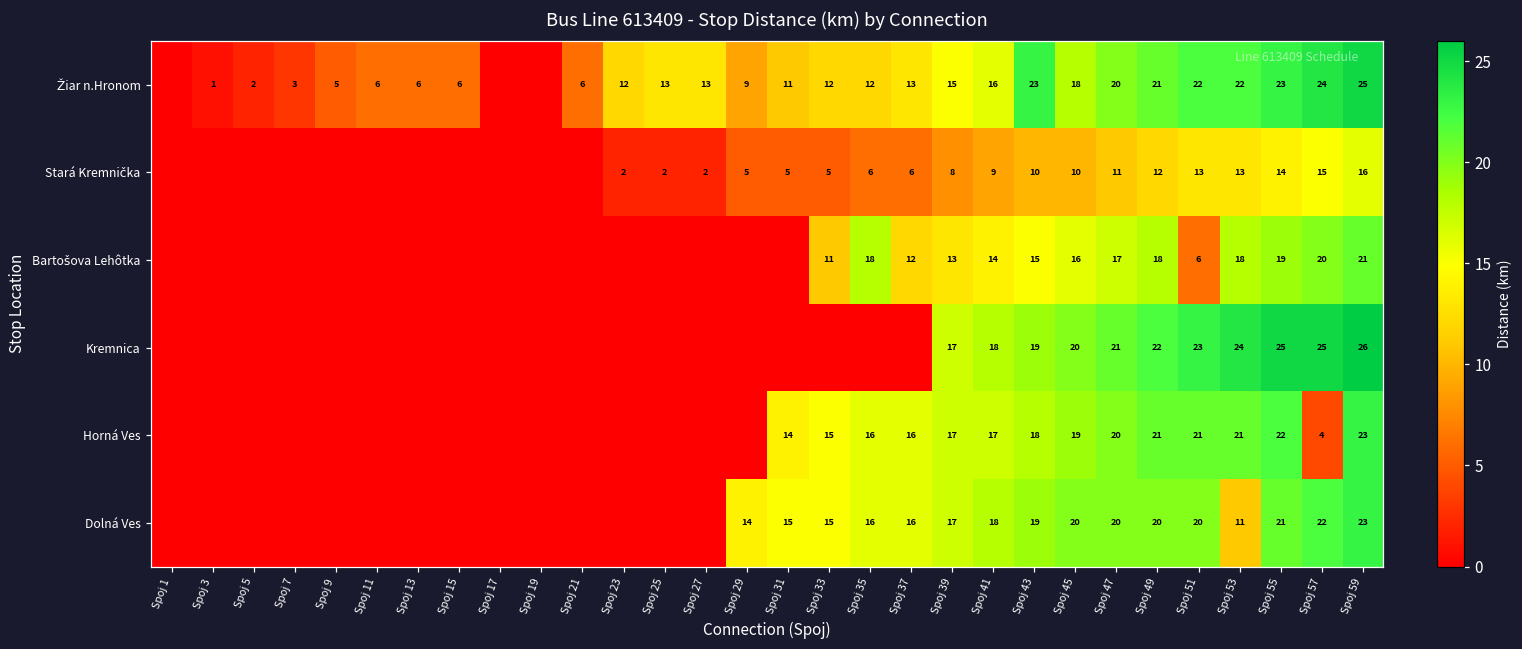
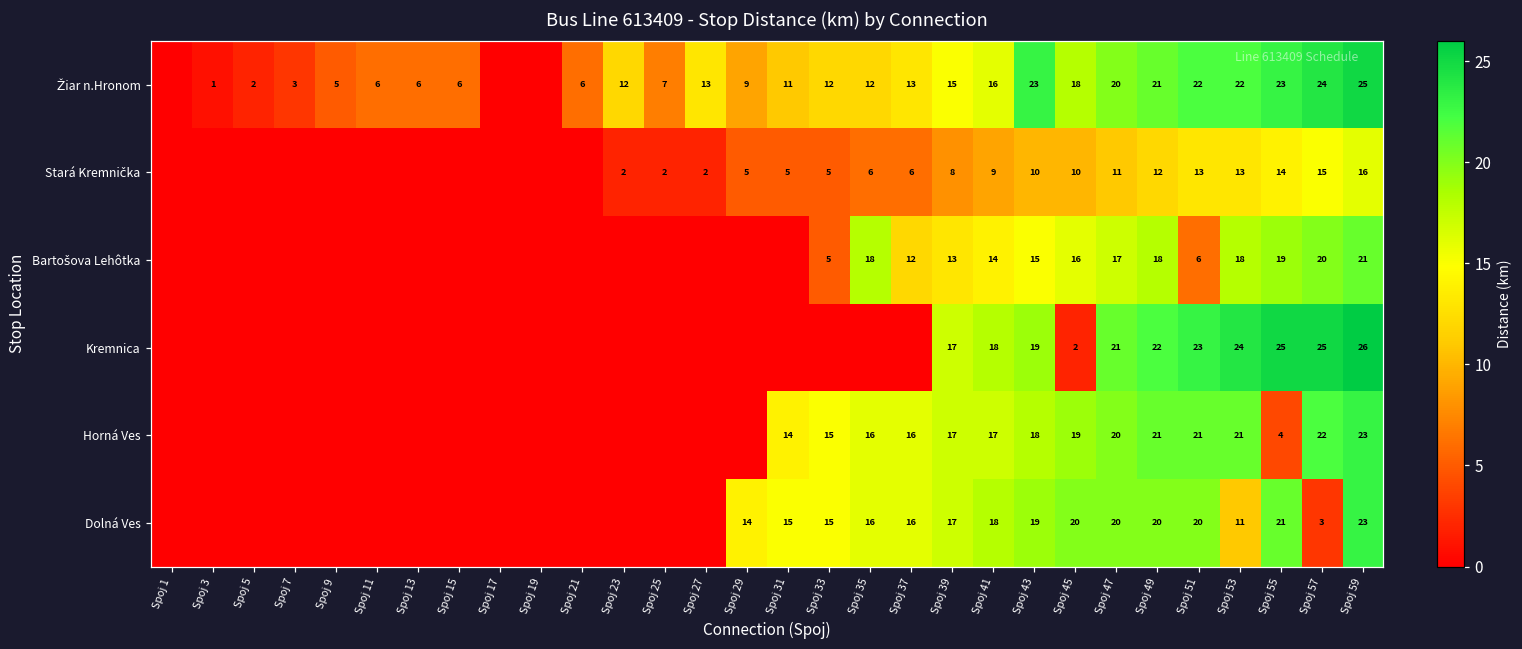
  {
    "Žiar n.Hronom": {
      "Spoj 3": 1,
      "Spoj 5": 2,
      "Spoj 7": 3,
      "Spoj 9": 5,
      "Spoj 11": 6,
      "Spoj 13": 6,
      "Spoj 15": 6,
      "Spoj 21": 6,
      "Spoj 23": 12,
-     "Spoj 25": 13,
+     "Spoj 25": 7,
      "Spoj 27": 13,
      "Spoj 29": 9,
      "Spoj 31": 11,
      "Spoj 33": 12,
      "Spoj 35": 12,
      "Spoj 37": 13,
      "Spoj 39": 15,
      "Spoj 41": 16,
      "Spoj 43": 23,
      "Spoj 45": 18,
      "Spoj 47": 20,
      "Spoj 49": 21,
      "Spoj 51": 22,
      "Spoj 53": 22,
      "Spoj 57": 24,
      "Spoj 59": 25
    },
    "Stará Kremnička": {
      "Spoj 23": 2,
      "Spoj 25": 2,
      "Spoj 27": 2,
      "Spoj 29": 5,
      "Spoj 31": 5,
      "Spoj 33": 5,
      "Spoj 35": 6,
      "Spoj 37": 6,
      "Spoj 39": 8,
      "Spoj 41": 9,
      "Spoj 43": 10,
      "Spoj 45": 10,
      "Spoj 47": 11,
      "Spoj 49": 12,
      "Spoj 51": 13,
      "Spoj 53": 13,
      "Spoj 55": 14,
      "Spoj 57": 15,
      "Spoj 59": 16
    },
    "Bartošova Lehôtka": {
-     "Spoj 33": 11,
+     "Spoj 33": 5,
      "Spoj 35": 18,
      "Spoj 37": 12,
      "Spoj 39": 13,
      "Spoj 41": 14,
      "Spoj 43": 15,
      "Spoj 45": 16,
      "Spoj 47": 17,
      "Spoj 49": 18,
      "Spoj 51": 6,
      "Spoj 53": 18,
      "Spoj 55": 19,
      "Spoj 57": 20,
      "Spoj 59": 21
    },
    "Kremnica": {
      "Spoj 39": 17,
      "Spoj 41": 18,
      "Spoj 43": 19,
-     "Spoj 45": 20,
+     "Spoj 45": 2,
      "Spoj 47": 21,
      "Spoj 49": 22,
      "Spoj 51": 23,
      "Spoj 53": 24,
      "Spoj 55": 25,
      "Spoj 57": 25,
      "Spoj 59": 26
    },
    "Horná Ves": {
      "Spoj 31": 14,
      "Spoj 33": 15,
      "Spoj 35": 16,
      "Spoj 37": 16,
      "Spoj 39": 17,
      "Spoj 41": 17,
      "Spoj 43": 18,
      "Spoj 45": 19,
      "Spoj 47": 20,
      "Spoj 49": 21,
      "Spoj 51": 21,
      "Spoj 53": 21,
-     "Spoj 55": 22,
-     "Spoj 57": 4,
+     "Spoj 55": 4,
+     "Spoj 57": 22,
      "Spoj 59": 23
    },
    "Dolná Ves": {
      "Spoj 29": 14,
      "Spoj 31": 15,
      "Spoj 33": 15,
      "Spoj 35": 16,
      "Spoj 37": 16,
      "Spoj 39": 17,
      "Spoj 41": 18,
      "Spoj 43": 19,
      "Spoj 45": 20,
      "Spoj 47": 20,
      "Spoj 49": 20,
      "Spoj 51": 20,
      "Spoj 53": 11,
      "Spoj 55": 21,
-     "Spoj 57": 22,
+     "Spoj 57": 3,
      "Spoj 59": 23
    }
  }
